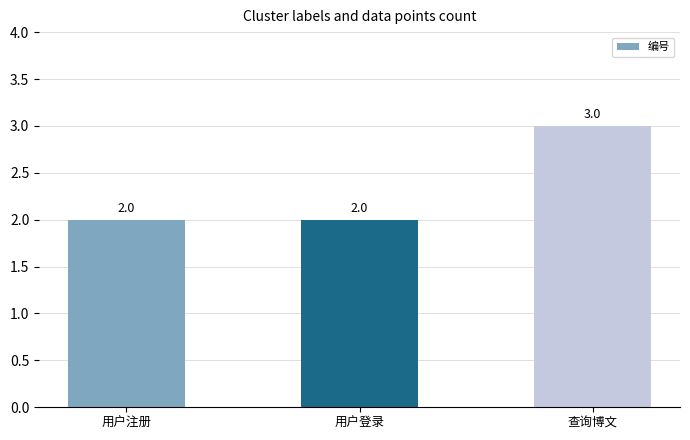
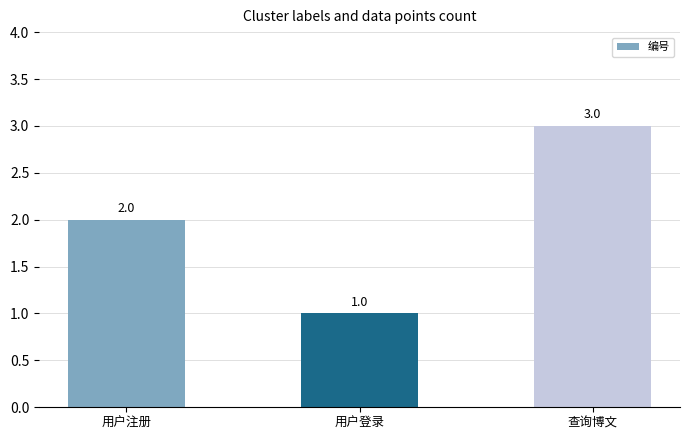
  {
    "用户注册": 2.0,
-   "用户登录": 2.0,
+   "用户登录": 1.0,
    "查询博文": 3.0
  }
